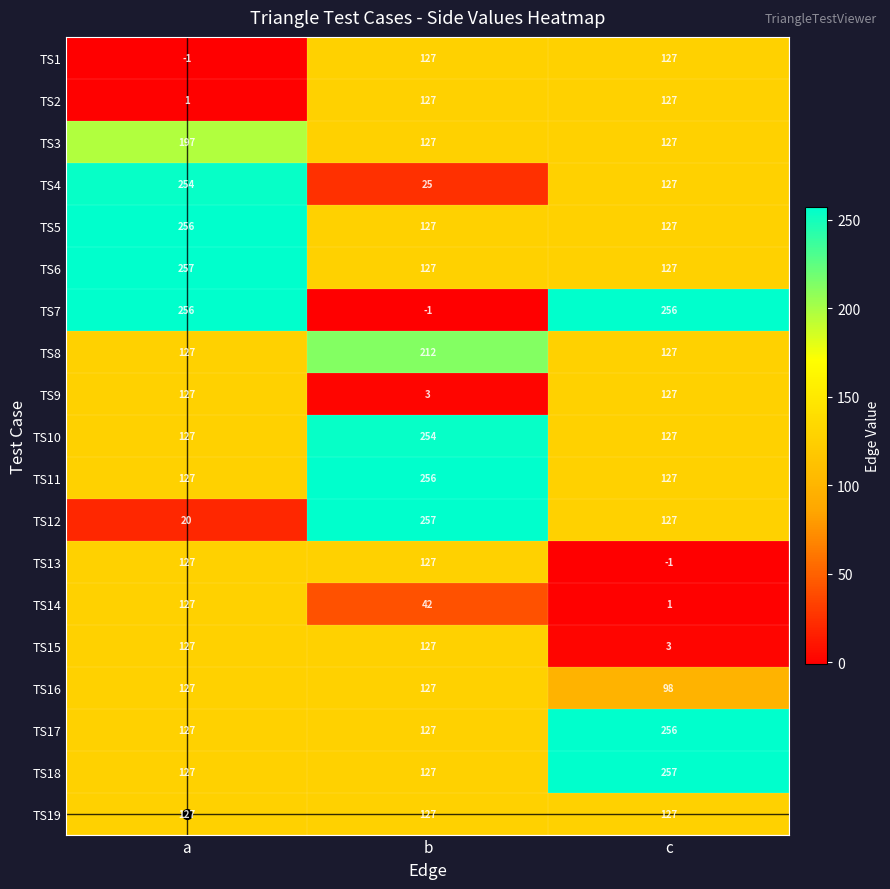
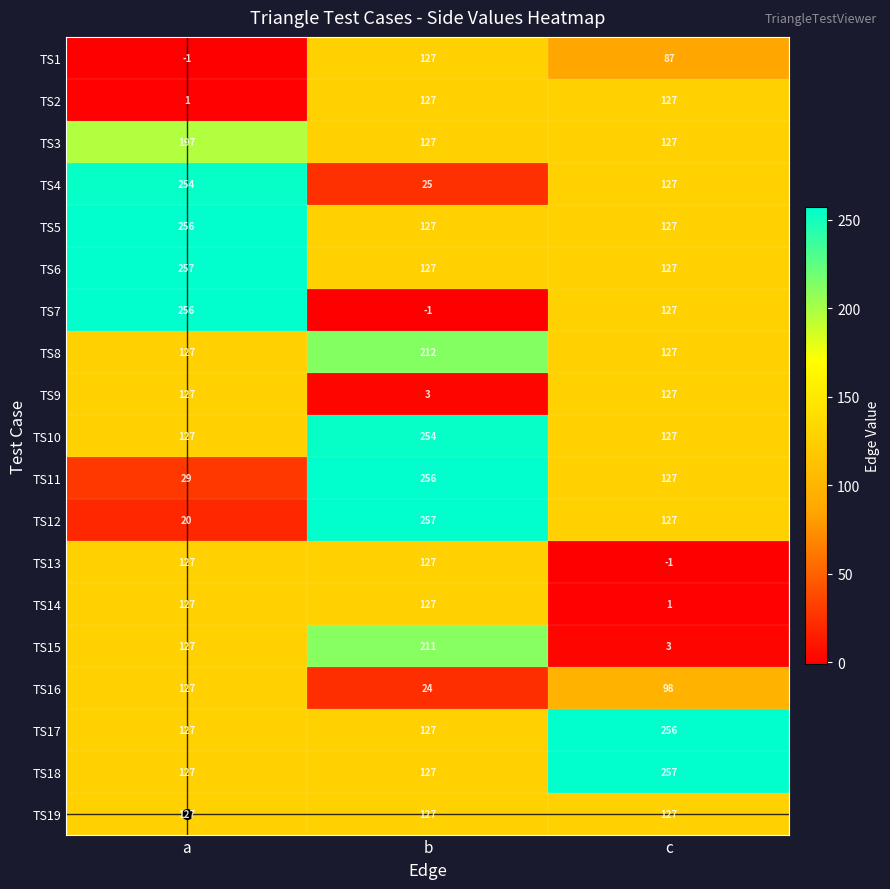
  {
    "TS1": {
      "a": -1,
      "b": 127,
-     "c": 127
+     "c": 87
    },
    "TS2": {
      "a": 1,
      "b": 127,
      "c": 127
    },
    "TS3": {
      "a": 197,
      "b": 127,
      "c": 127
    },
    "TS4": {
      "a": 254,
      "b": 25,
      "c": 127
    },
    "TS5": {
      "a": 256,
      "b": 127,
      "c": 127
    },
    "TS6": {
      "a": 257,
      "b": 127,
      "c": 127
    },
    "TS7": {
      "a": 256,
      "b": -1,
-     "c": 256
+     "c": 127
    },
    "TS8": {
      "a": 127,
      "b": 212,
      "c": 127
    },
    "TS9": {
      "a": 127,
      "b": 3,
      "c": 127
    },
    "TS10": {
      "a": 127,
      "b": 254,
      "c": 127
    },
    "TS11": {
-     "a": 127,
+     "a": 29,
      "b": 256,
      "c": 127
    },
    "TS12": {
      "a": 20,
      "b": 257,
      "c": 127
    },
    "TS13": {
      "a": 127,
      "b": 127,
      "c": -1
    },
    "TS14": {
      "a": 127,
-     "b": 42,
+     "b": 127,
      "c": 1
    },
    "TS15": {
      "a": 127,
-     "b": 127,
+     "b": 211,
      "c": 3
    },
    "TS16": {
      "a": 127,
-     "b": 127,
+     "b": 24,
      "c": 98
    },
    "TS17": {
      "a": 127,
      "b": 127,
      "c": 256
    },
    "TS18": {
      "a": 127,
      "b": 127,
      "c": 257
    },
    "TS19": {
      "b": 127,
      "c": 127
    }
  }
